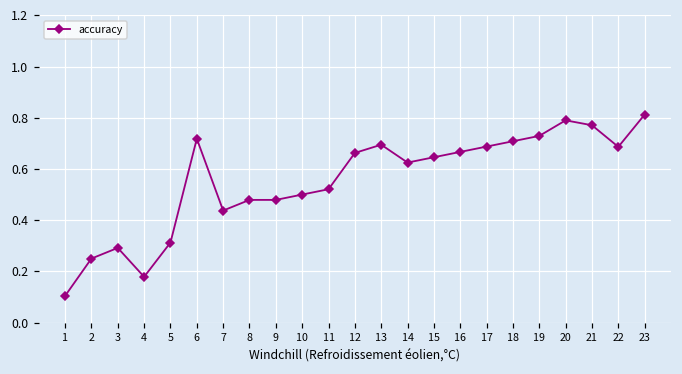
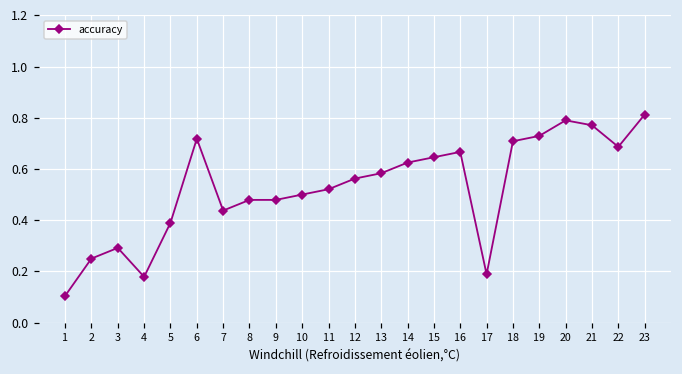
  {
    "1": 0.10,
    "2": 0.25,
    "3": 0.29,
    "4": 0.18,
-   "5": 0.31,
+   "5": 0.39,
    "6": 0.72,
    "7": 0.44,
    "8": 0.48,
    "9": 0.48,
    "10": 0.50,
    "11": 0.52,
-   "12": 0.66,
-   "13": 0.69,
+   "12": 0.56,
+   "13": 0.58,
    "14": 0.63,
    "15": 0.65,
    "16": 0.67,
-   "17": 0.69,
+   "17": 0.19,
    "18": 0.71,
    "19": 0.73,
    "20": 0.79,
    "21": 0.77,
    "22": 0.69,
    "23": 0.81
  }
